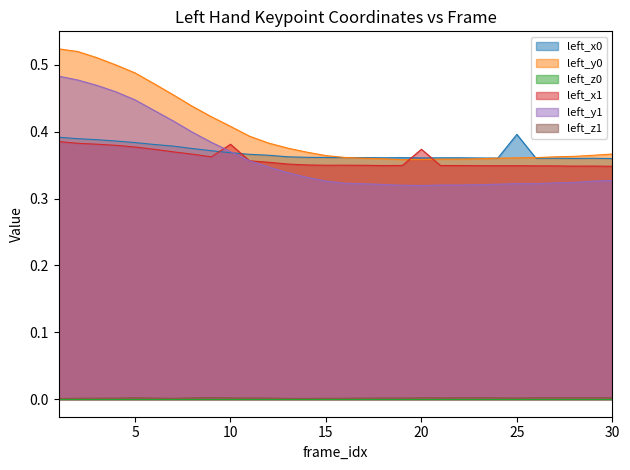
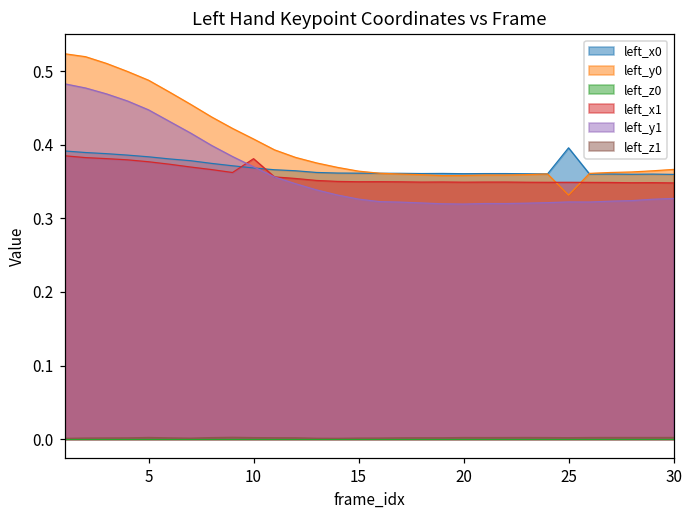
  {
    "left_x0": {
      "5": 0.38,
      "25": 0.40,
      "30": 0.36
    },
    "left_y0": {
      "5": 0.49,
      "10": 0.41,
-     "25": 0.36,
+     "25": 0.33,
      "30": 0.37
    },
    "left_x1": {
      "5": 0.38,
      "10": 0.38,
      "15": 0.35,
-     "20": 0.37,
+     "20": 0.35,
      "25": 0.35,
      "30": 0.35
    },
    "left_y1": {
      "5": 0.45,
      "15": 0.33,
      "20": 0.32,
      "25": 0.32,
      "30": 0.33
    }
  }
